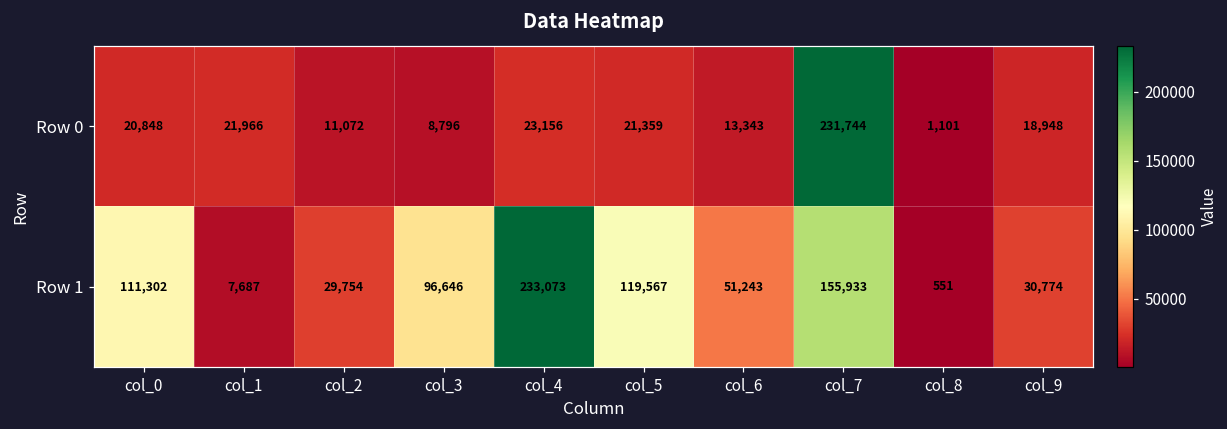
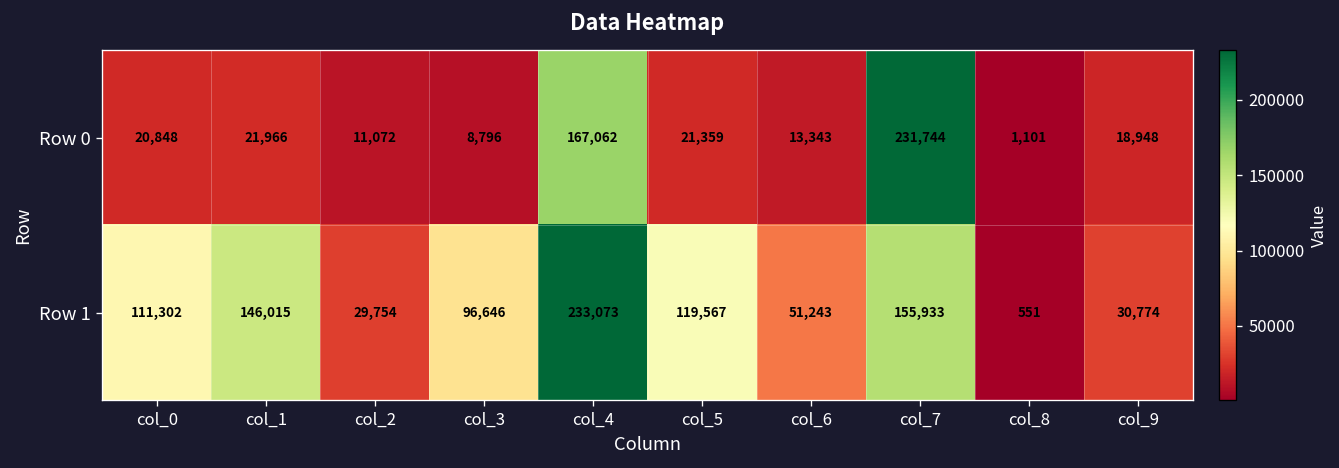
  {
    "Row 0": {
      "col_0": "20,848",
      "col_1": "21,966",
      "col_2": "11,072",
      "col_3": "8,796",
-     "col_4": "23,156",
+     "col_4": "167,062",
      "col_5": "21,359",
      "col_6": "13,343",
      "col_7": "231,744",
      "col_8": "1,101",
      "col_9": "18,948"
    },
    "Row 1": {
      "col_0": "111,302",
-     "col_1": "7,687",
+     "col_1": "146,015",
      "col_2": "29,754",
      "col_3": "96,646",
      "col_4": "233,073",
      "col_5": "119,567",
      "col_6": "51,243",
      "col_7": "155,933",
      "col_8": "551",
      "col_9": "30,774"
    }
  }
